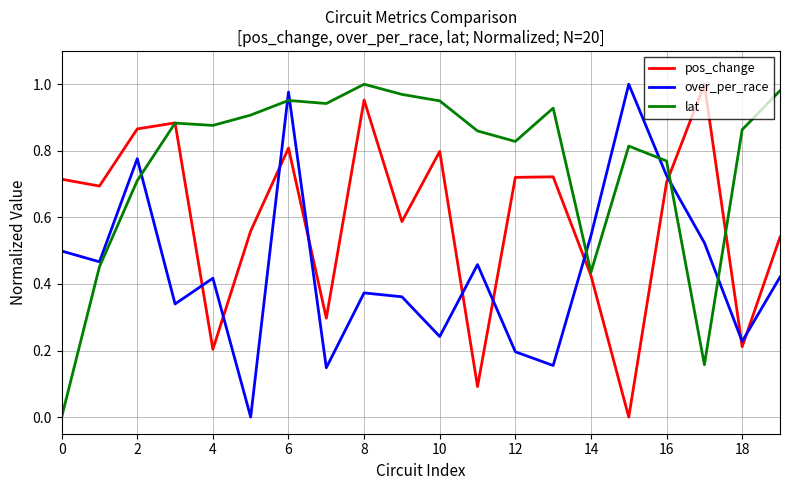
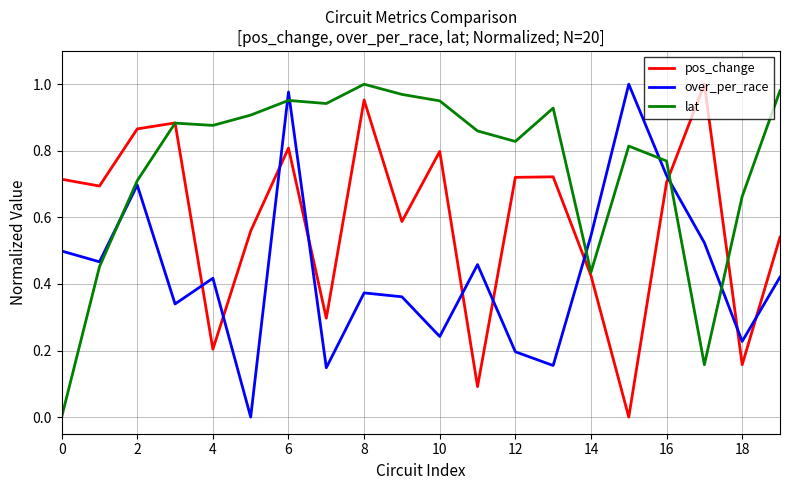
  {
    "pos_change": {
      "0": 0.71,
      "2": 0.87,
      "4": 0.20,
      "6": 0.81,
      "8": 0.95,
      "10": 0.80,
      "12": 0.72,
      "14": 0.43,
      "16": 0.70,
-     "18": 0.21
+     "18": 0.16
    },
    "over_per_race": {
      "0": 0.50,
-     "2": 0.78,
+     "2": 0.70,
      "4": 0.42,
      "6": 0.98,
      "8": 0.37,
      "10": 0.24,
      "12": 0.20,
      "14": 0.54,
      "16": 0.73,
      "18": 0.23
    },
    "lat": {
      "0": 0.00,
      "2": 0.71,
      "4": 0.88,
      "6": 0.95,
      "8": 1.00,
      "10": 0.95,
      "12": 0.83,
      "14": 0.44,
      "16": 0.77,
-     "18": 0.86
+     "18": 0.66
    }
  }
